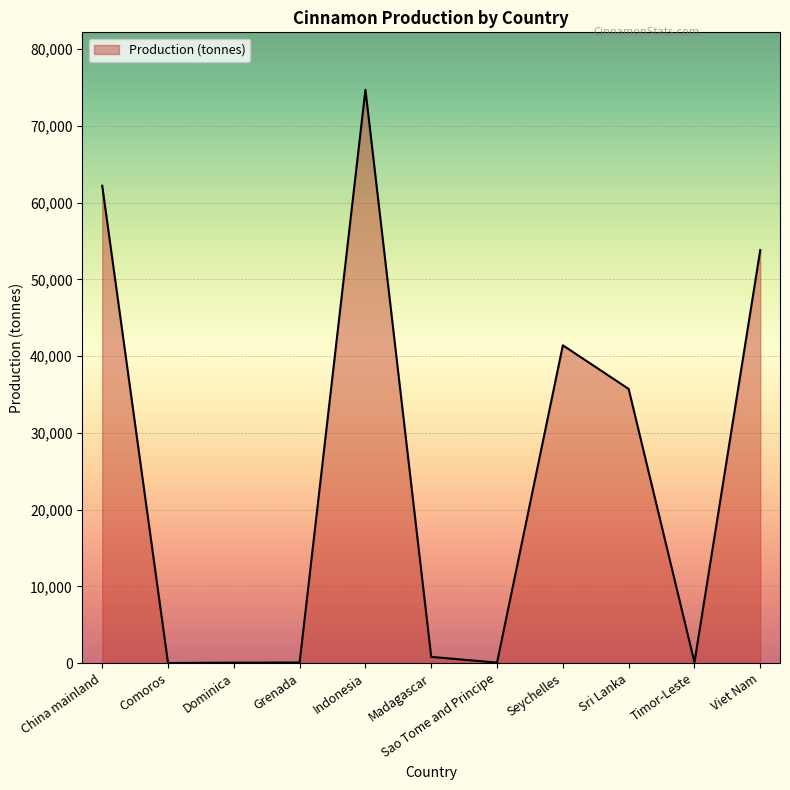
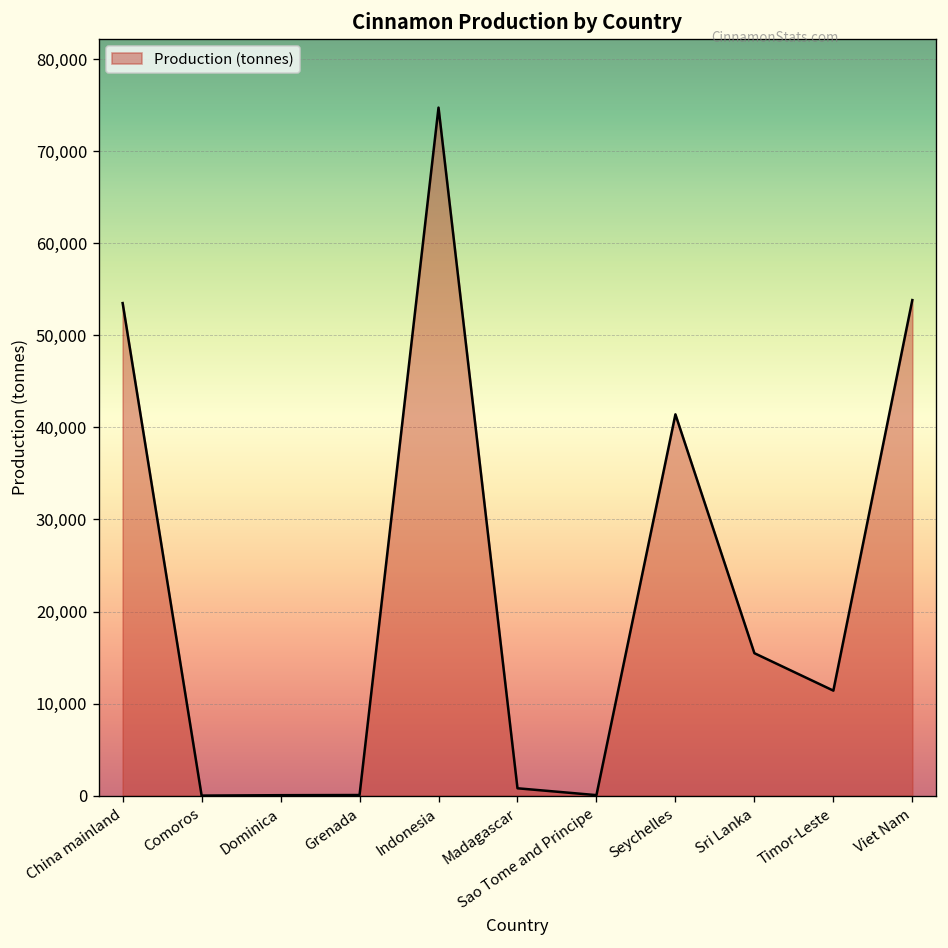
  {
-   "China mainland": "62,000",
+   "China mainland": "54,000",
    "Comoros": "0",
    "Dominica": "0",
    "Grenada": "0",
    "Indonesia": "75,000",
    "Madagascar": "1,000",
    "Sao Tome and Principe": "0",
    "Seychelles": "41,000",
-   "Sri Lanka": "36,000",
-   "Timor-Leste": "0",
+   "Sri Lanka": "15,000",
+   "Timor-Leste": "11,000",
    "Viet Nam": "54,000"
  }
